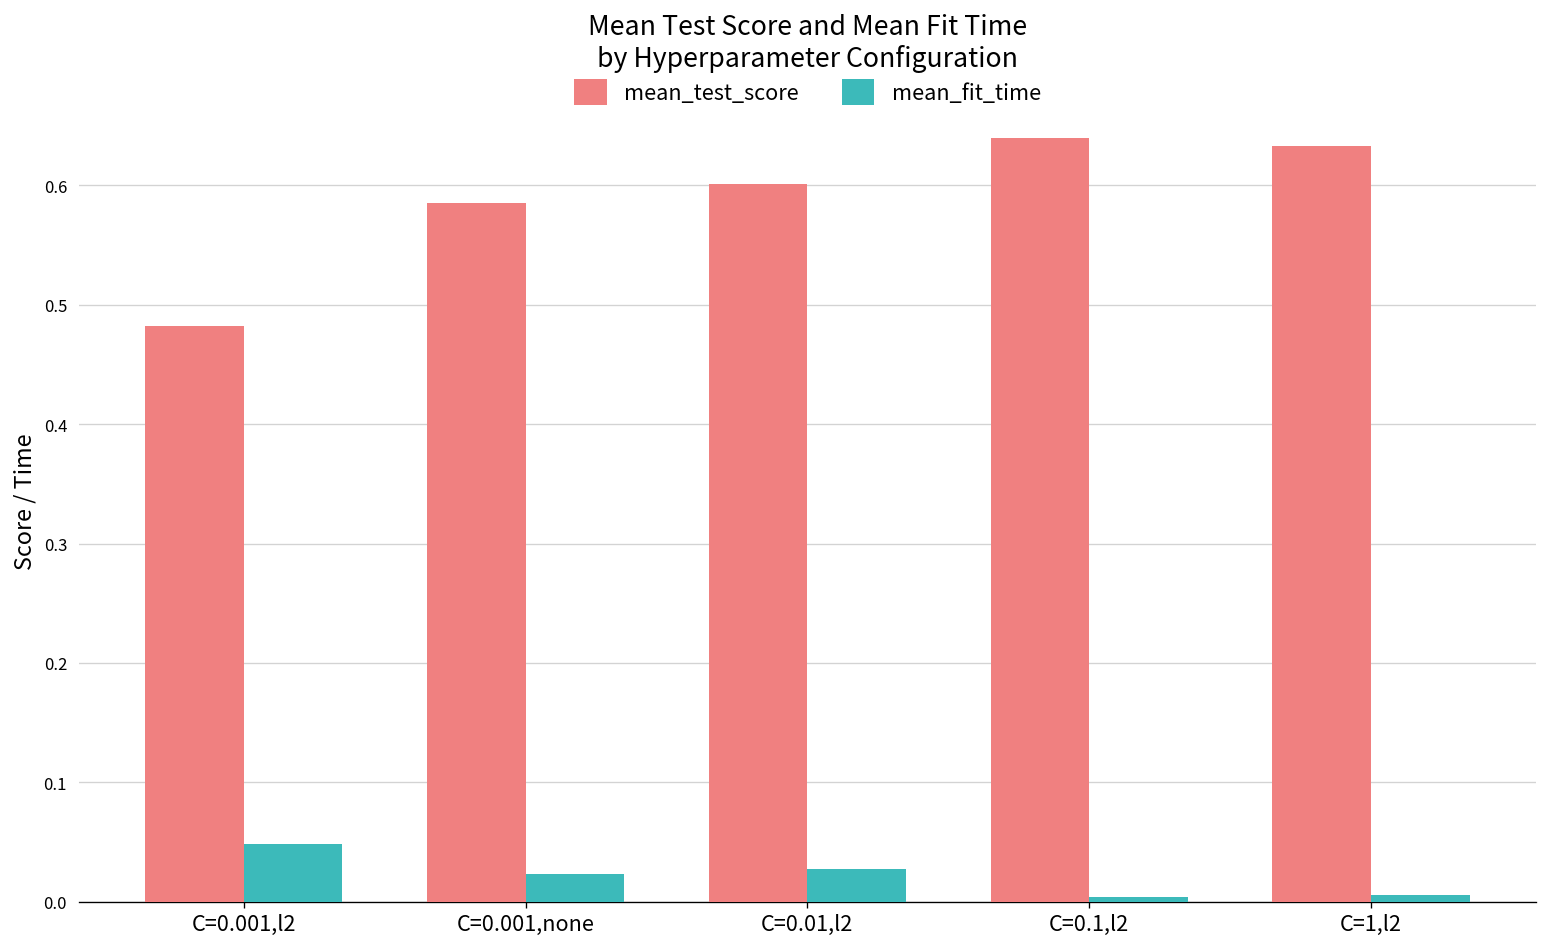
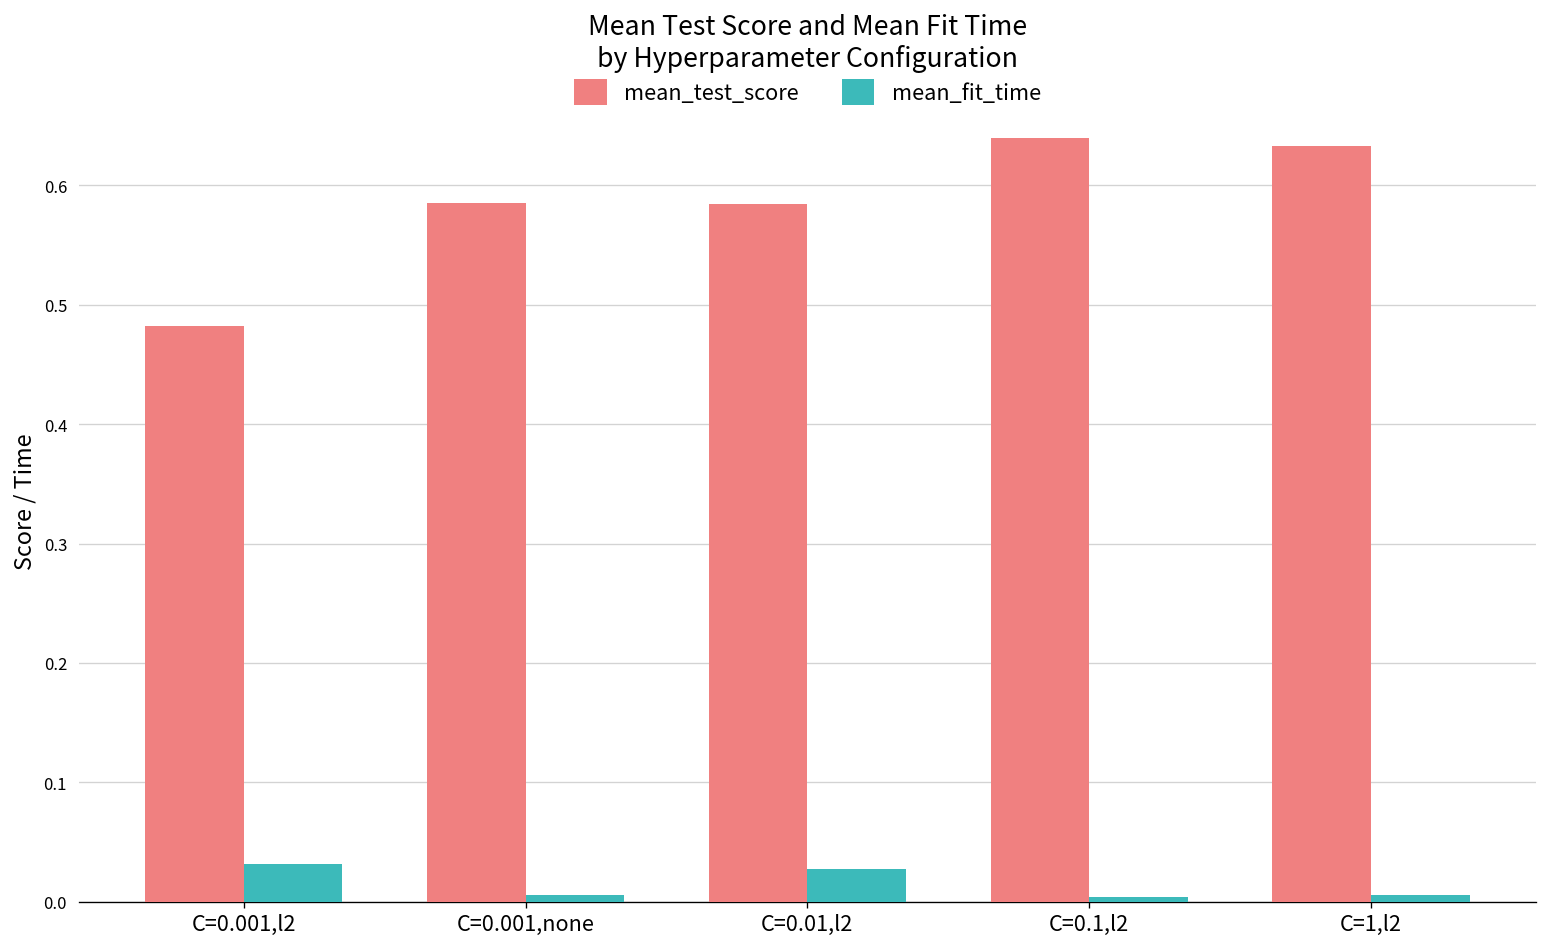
  {
    "mean_test_score": {
      "C=0.001,l2": 0.48,
      "C=0.001,none": 0.58,
-     "C=0.01,l2": 0.60,
+     "C=0.01,l2": 0.58,
      "C=0.1,l2": 0.64,
      "C=1,l2": 0.63
    },
    "mean_fit_time": {
-     "C=0.001,l2": 0.05,
-     "C=0.001,none": 0.02,
+     "C=0.001,l2": 0.03,
+     "C=0.001,none": 0.01,
      "C=0.01,l2": 0.03,
      "C=0.1,l2": 0.00,
      "C=1,l2": 0.01
    }
  }
